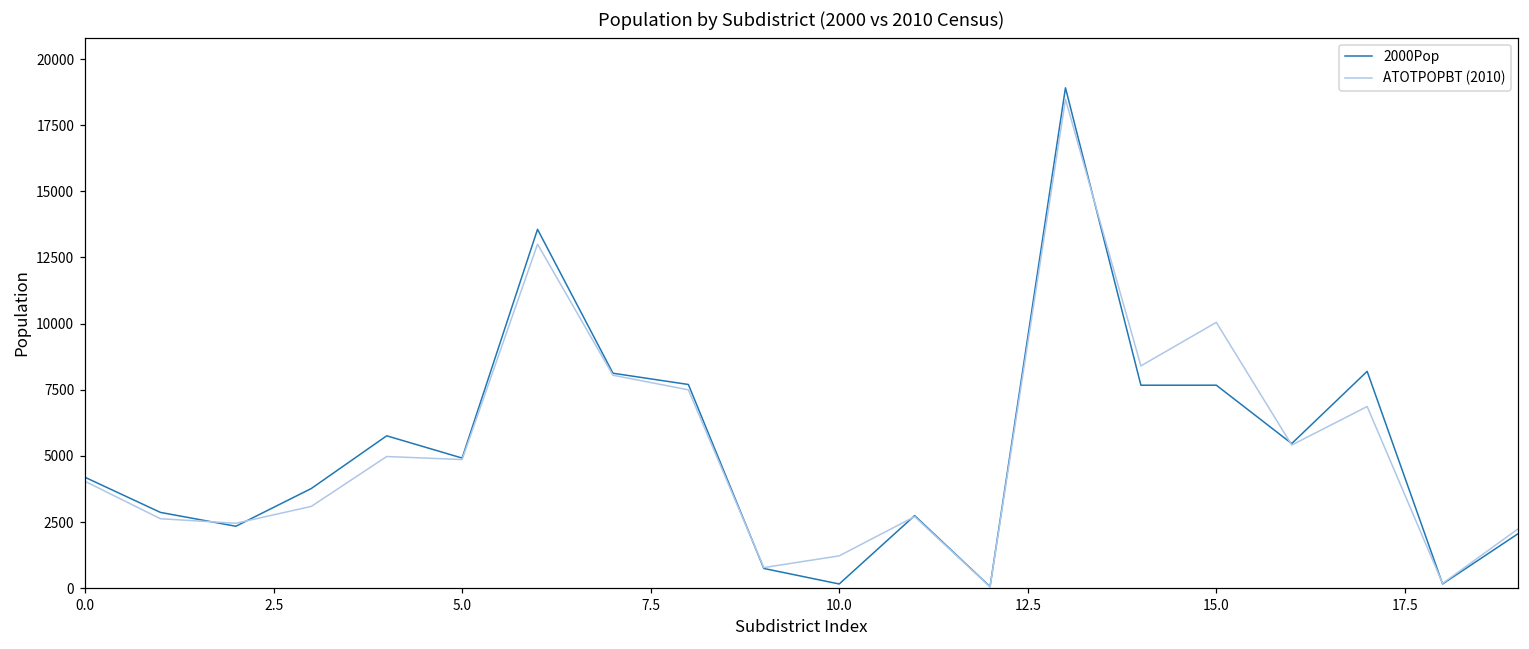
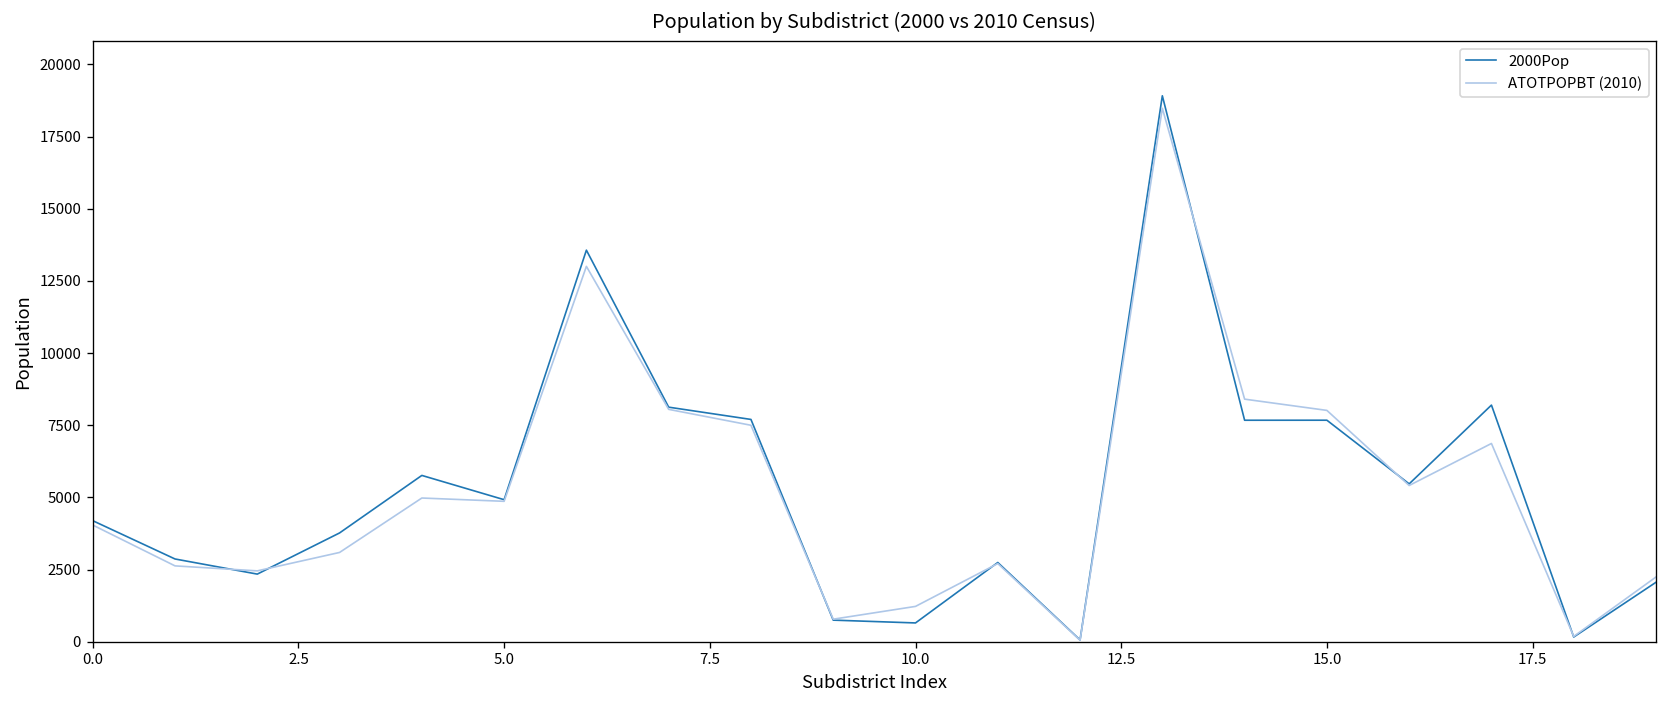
  {
    "2000Pop": {
      "0.0": 4200,
-     "10.0": 200,
+     "10.0": 600,
      "15.0": 7700
    },
    "ATOTPOPBT (2010)": {
      "0.0": 4000,
      "10.0": 1200,
-     "15.0": 10000
+     "15.0": 8000
    }
  }
